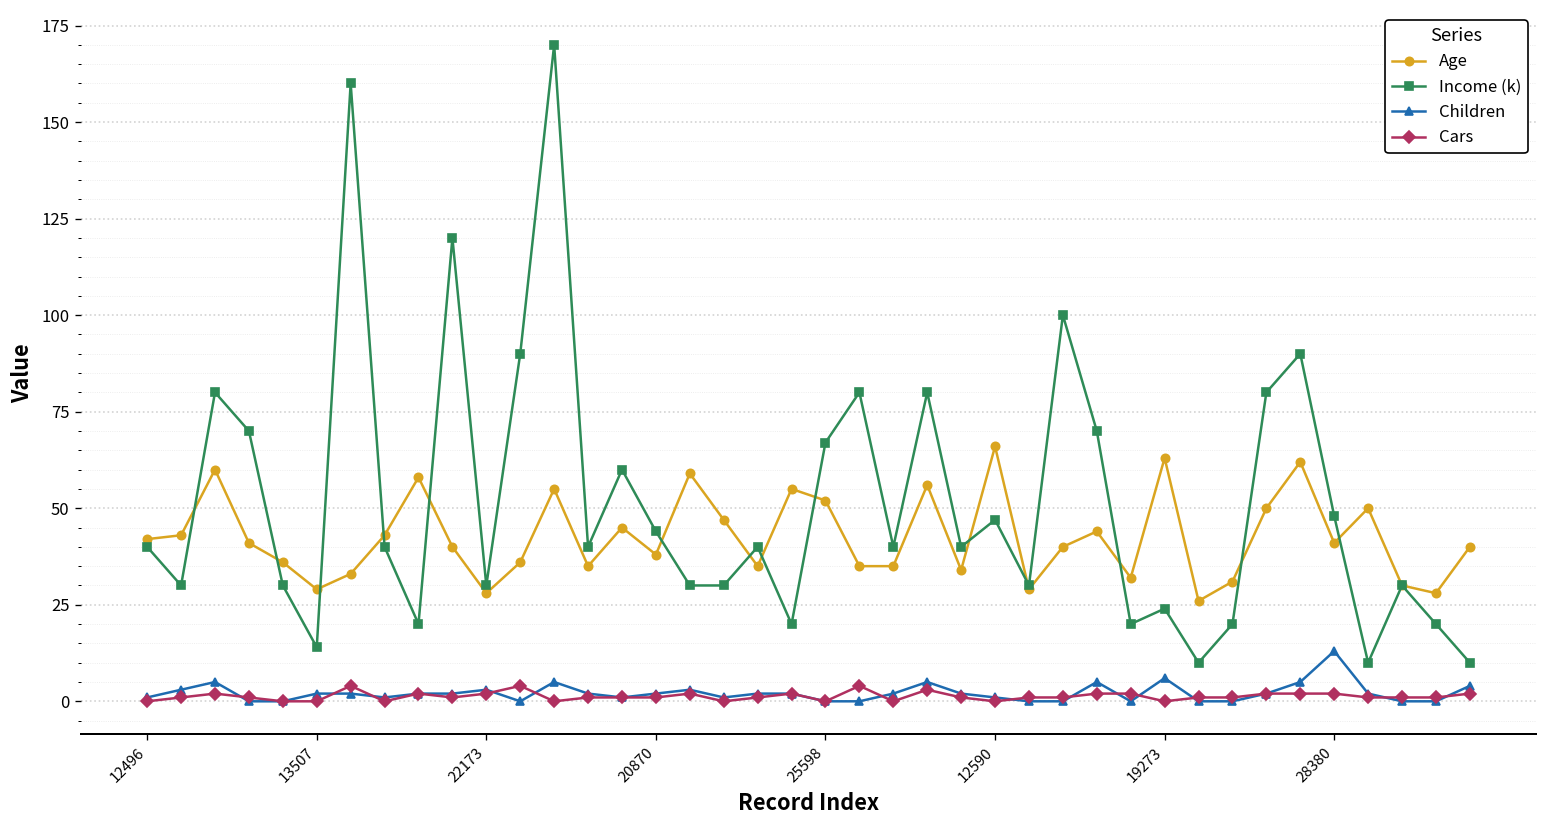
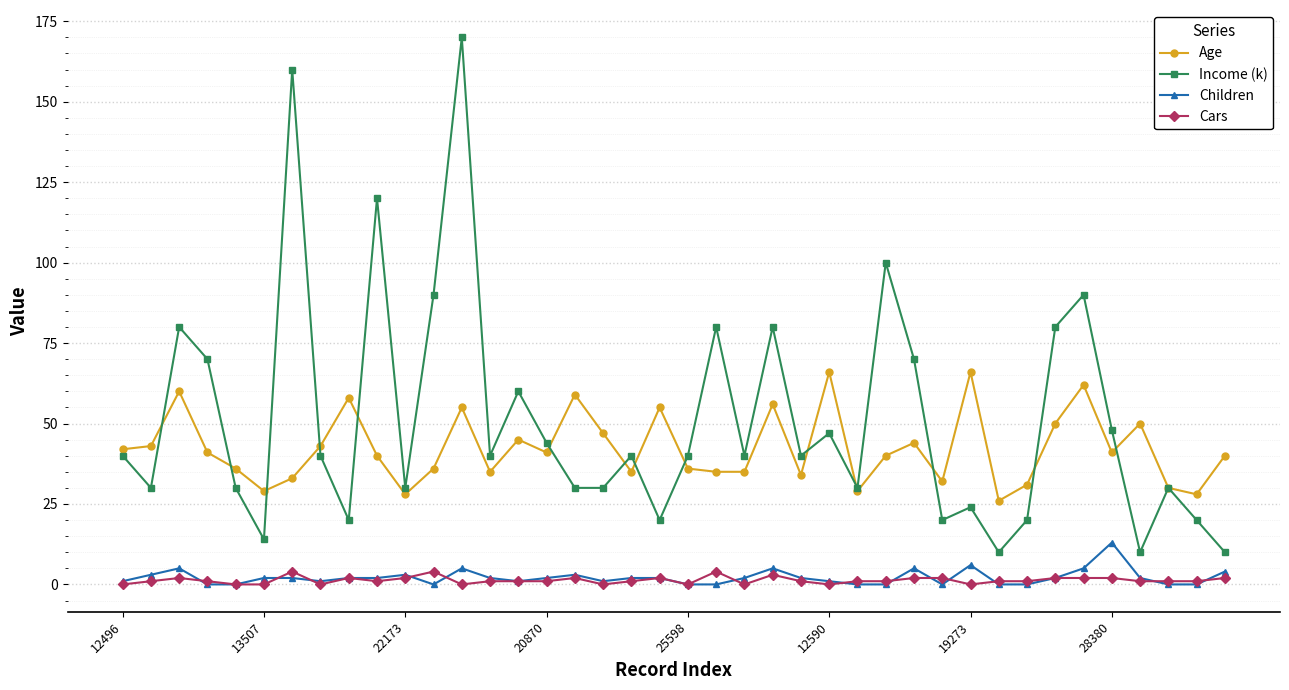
  {
    "Age": {
      "12496": 42,
      "13507": 29,
      "22173": 28,
-     "20870": 38,
-     "25598": 52,
+     "20870": 41,
+     "25598": 36,
      "12590": 66,
-     "19273": 63,
+     "19273": 66,
      "28380": 41
    },
    "Income (k)": {
      "12496": 40,
      "13507": 14,
      "22173": 30,
      "20870": 44,
-     "25598": 67,
+     "25598": 40,
      "12590": 47,
      "19273": 24,
      "28380": 48
    },
    "Children": {
      "12496": 1,
      "13507": 2,
      "22173": 3,
      "20870": 2,
      "12590": 1,
      "19273": 6,
      "28380": 13
    },
    "Cars": {
      "12496": 0,
      "13507": 0,
      "22173": 2,
      "20870": 1,
      "12590": 0,
      "19273": 0,
      "28380": 2
    }
  }
